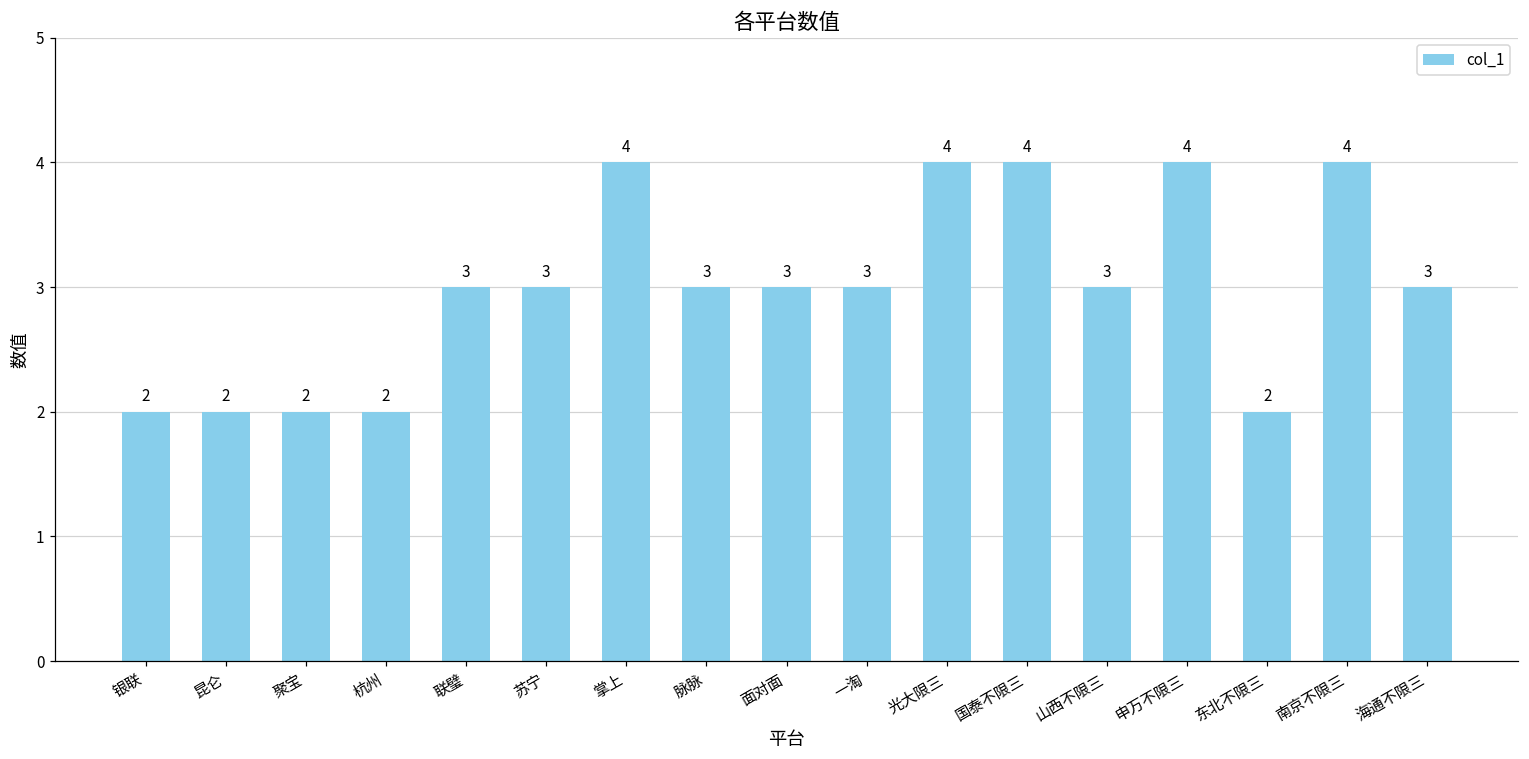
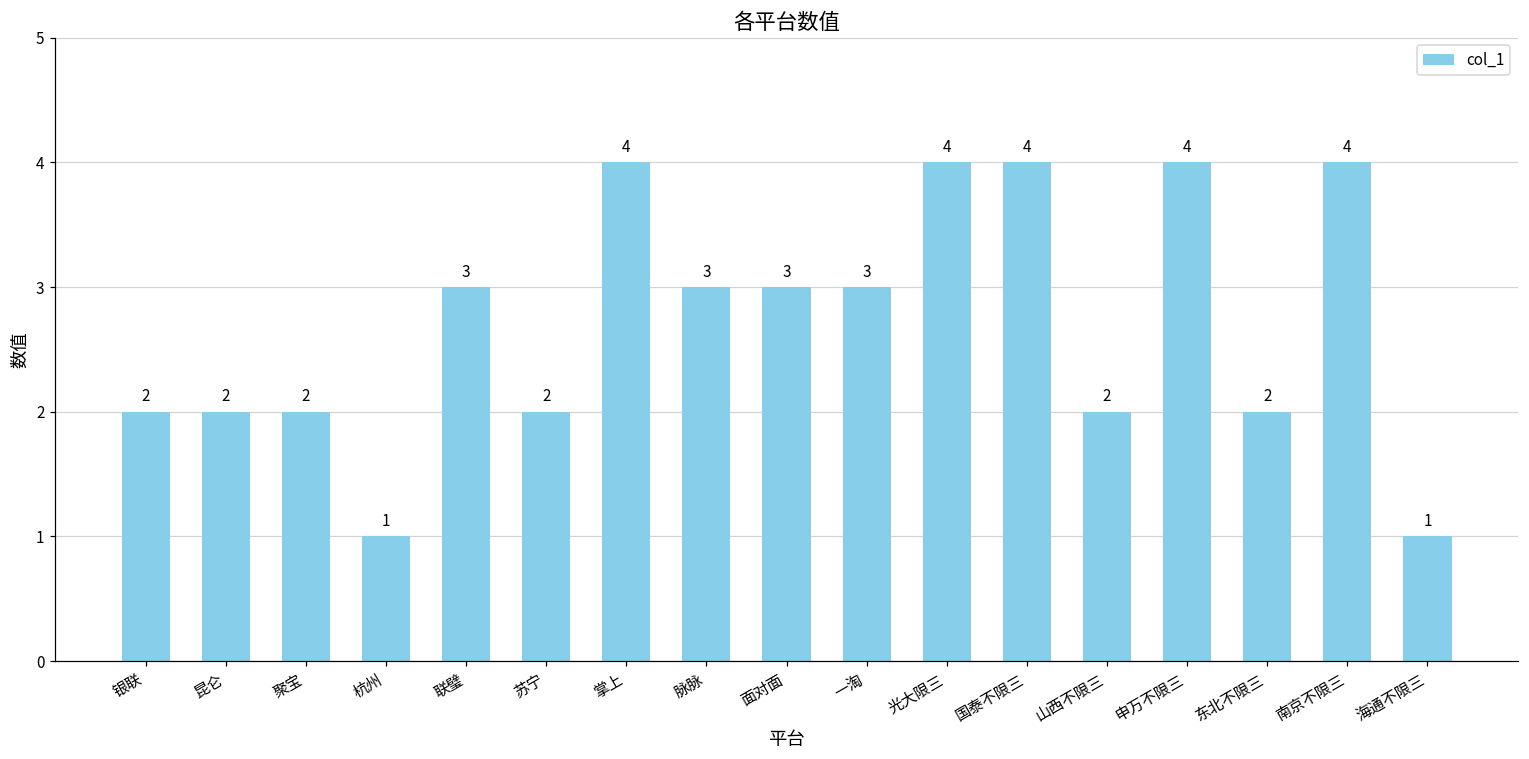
  {
    "银联": 2,
    "昆仑": 2,
    "聚宝": 2,
-   "杭州": 2,
+   "杭州": 1,
    "联璧": 3,
-   "苏宁": 3,
+   "苏宁": 2,
    "掌上": 4,
    "脉脉": 3,
    "面对面": 3,
    "一淘": 3,
    "光大限三": 4,
    "国泰不限三": 4,
-   "山西不限三": 3,
+   "山西不限三": 2,
    "申万不限三": 4,
    "东北不限三": 2,
    "南京不限三": 4,
-   "海通不限三": 3
+   "海通不限三": 1
  }
